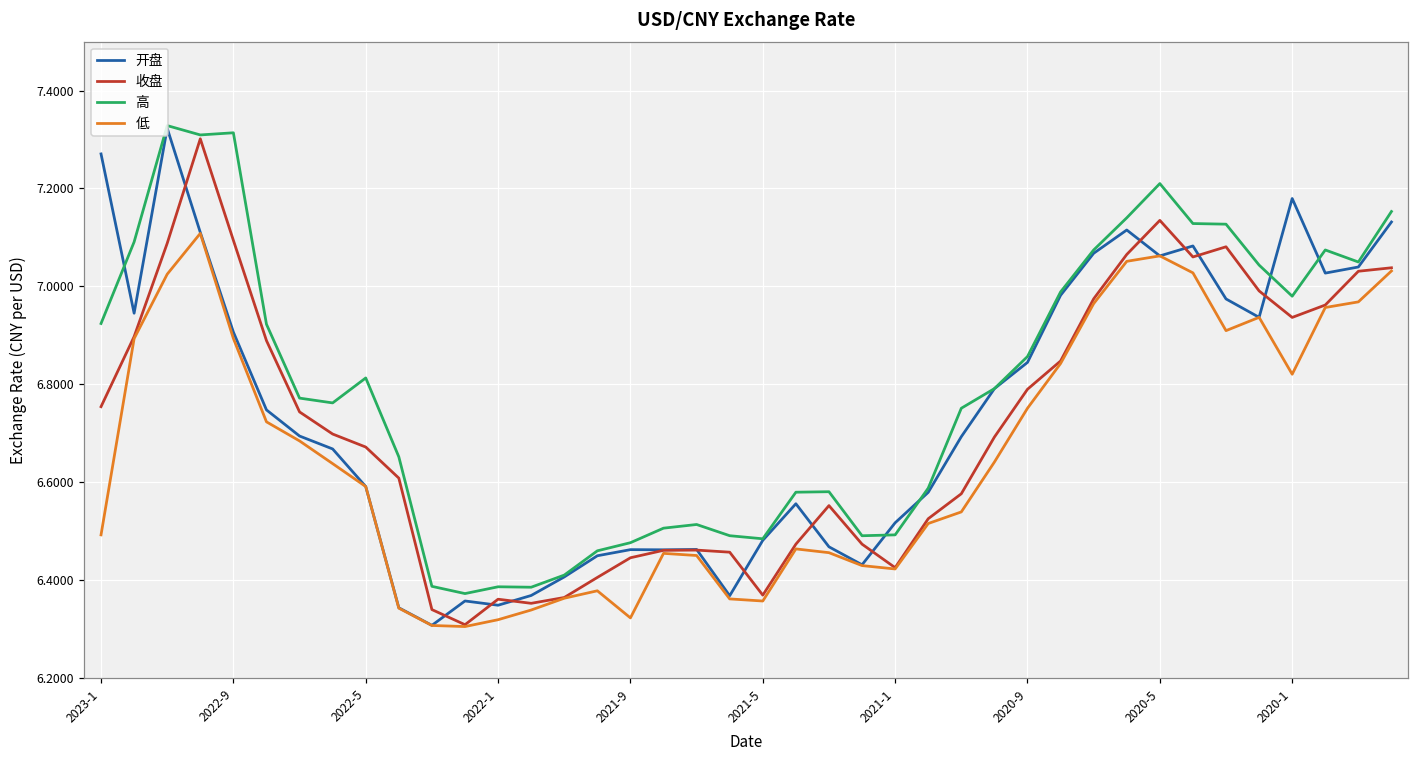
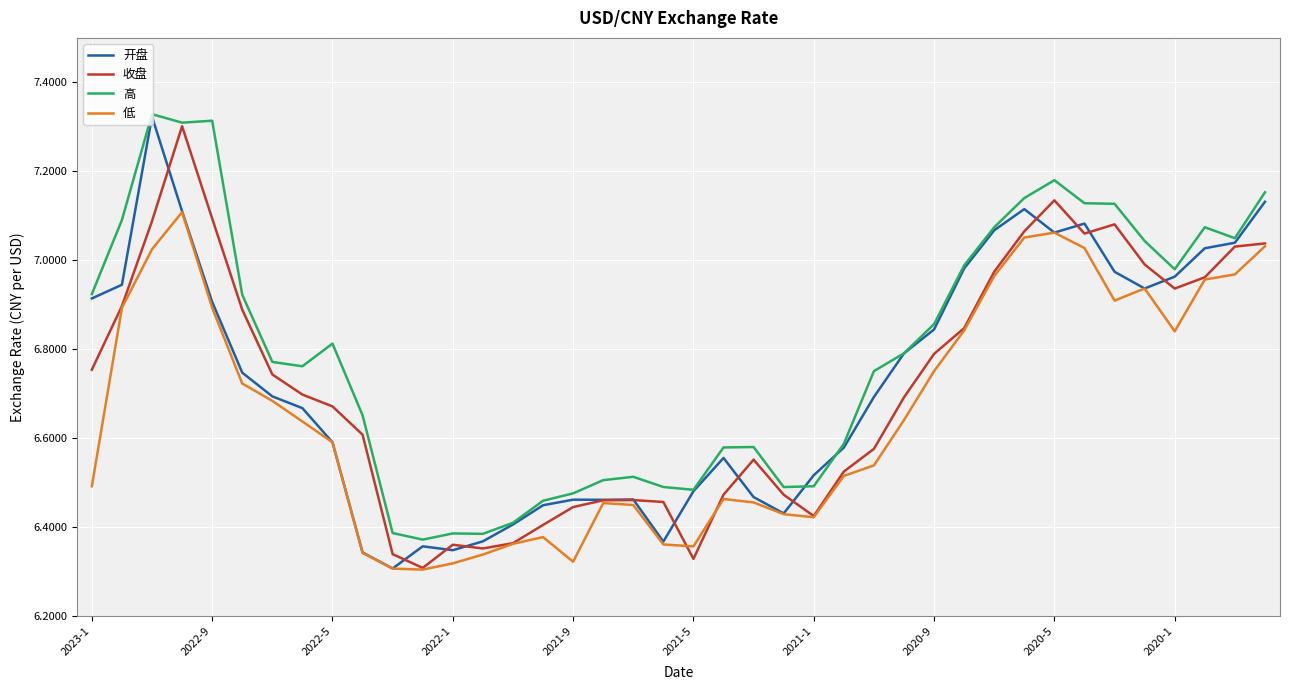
  {
    "开盘": {
-     "2023-1": 7.27,
+     "2023-1": 6.91,
      "2022-9": 6.91,
      "2022-1": 6.35,
      "2021-9": 6.46,
      "2021-1": 6.52,
      "2020-9": 6.84,
-     "2020-1": 7.18
+     "2020-1": 6.96
    },
    "收盘": {
      "2023-1": 6.75,
      "2022-9": 7.09,
      "2022-5": 6.67,
      "2022-1": 6.36,
      "2021-9": 6.45,
-     "2021-5": 6.37,
+     "2021-5": 6.33,
      "2020-9": 6.79,
      "2020-5": 7.13,
      "2020-1": 6.94
    },
    "高": {
      "2023-1": 6.92,
      "2022-9": 7.31,
      "2022-5": 6.81,
      "2022-1": 6.39,
      "2021-9": 6.48,
      "2021-1": 6.49,
      "2020-9": 6.86,
-     "2020-5": 7.21,
+     "2020-5": 7.18,
      "2020-1": 6.98
    },
    "低": {
      "2023-1": 6.49,
      "2022-9": 6.89,
      "2022-1": 6.32,
      "2021-9": 6.32,
      "2021-5": 6.36,
      "2020-9": 6.75,
-     "2020-1": 6.82
+     "2020-1": 6.84
    }
  }
